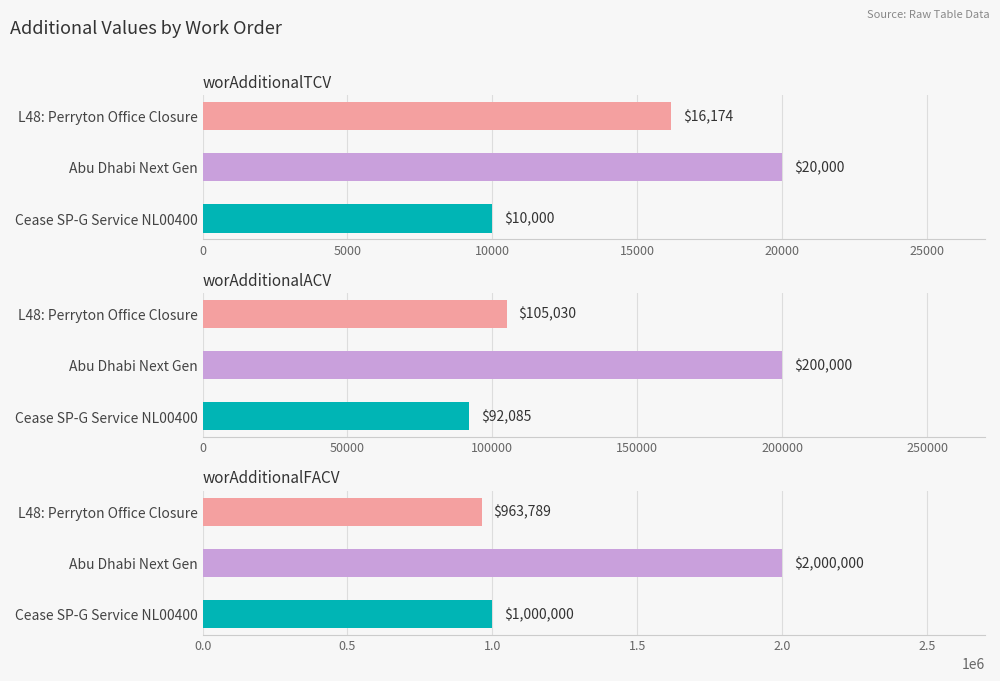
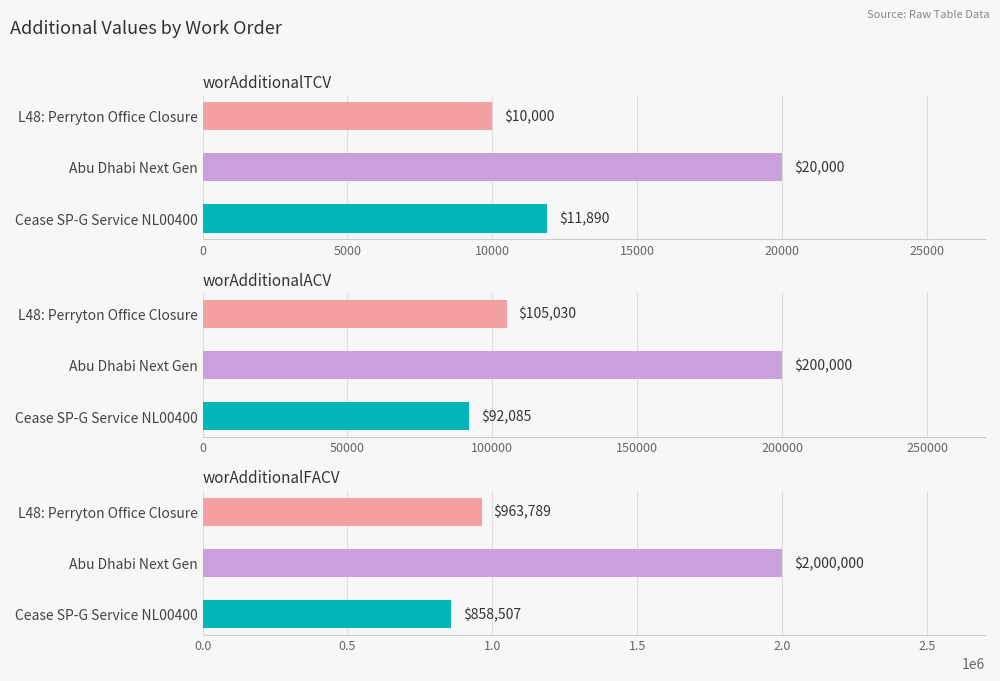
  {
    "worAdditionalTCV": {
-     "L48: Perryton Office Closure": "$16,174",
+     "L48: Perryton Office Closure": "$10,000",
      "Abu Dhabi Next Gen": "$20,000",
-     "Cease SP-G Service NL00400": "$10,000"
+     "Cease SP-G Service NL00400": "$11,890"
    },
    "worAdditionalACV": {
      "L48: Perryton Office Closure": "$105,030",
      "Abu Dhabi Next Gen": "$200,000",
      "Cease SP-G Service NL00400": "$92,085"
    },
    "worAdditionalFACV": {
      "L48: Perryton Office Closure": "$963,789",
      "Abu Dhabi Next Gen": "$2,000,000",
-     "Cease SP-G Service NL00400": "$1,000,000"
+     "Cease SP-G Service NL00400": "$858,507"
    }
  }
